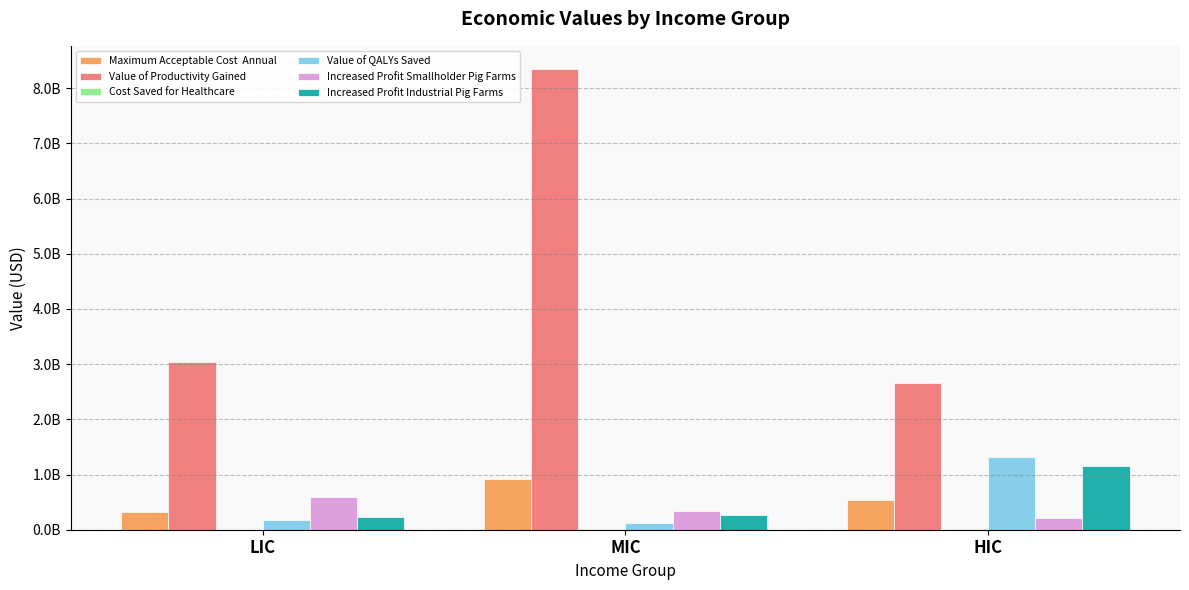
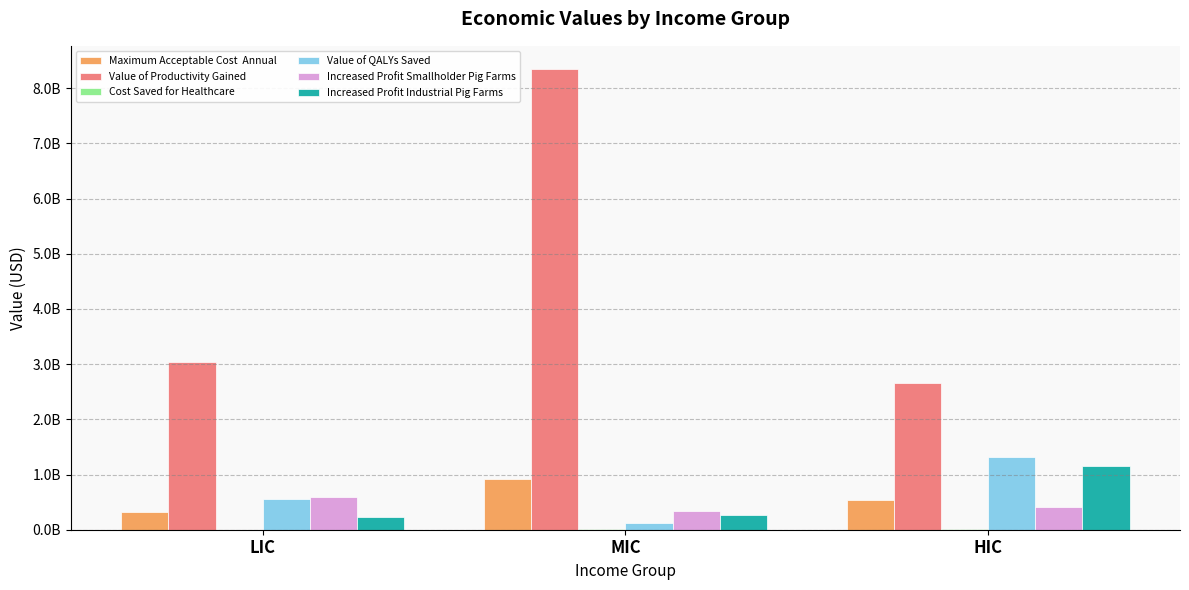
  {
    "Value of QALYs Saved": {
-     "LIC": 200000000,
+     "LIC": 600000000,
      "MIC": 100000000,
      "HIC": 1300000000
    },
    "Increased Profit Smallholder Pig Farms": {
      "LIC": 600000000,
      "MIC": 300000000,
-     "HIC": 200000000
+     "HIC": 400000000
    },
    "Increased Profit Industrial Pig Farms": {
      "LIC": 200000000,
      "MIC": 300000000,
      "HIC": 1100000000
    }
  }
